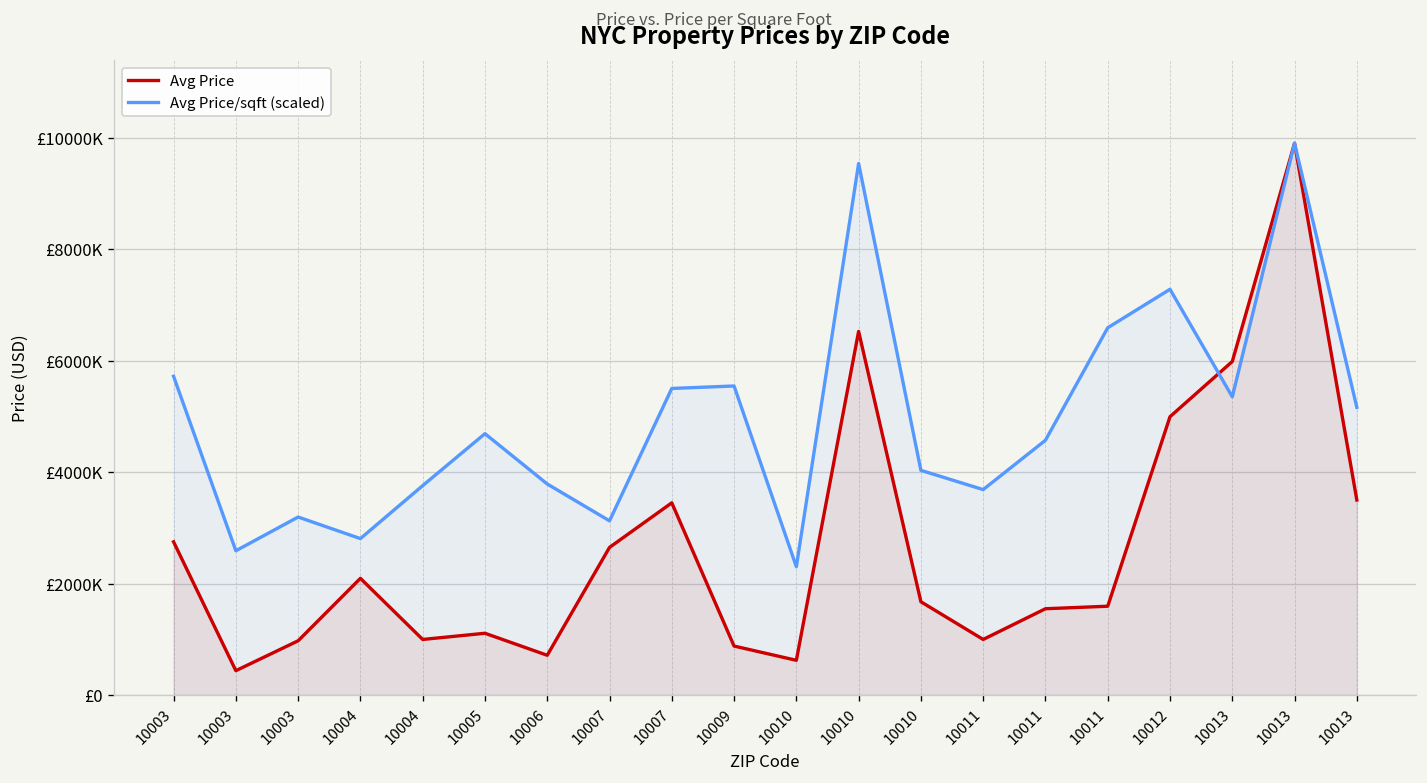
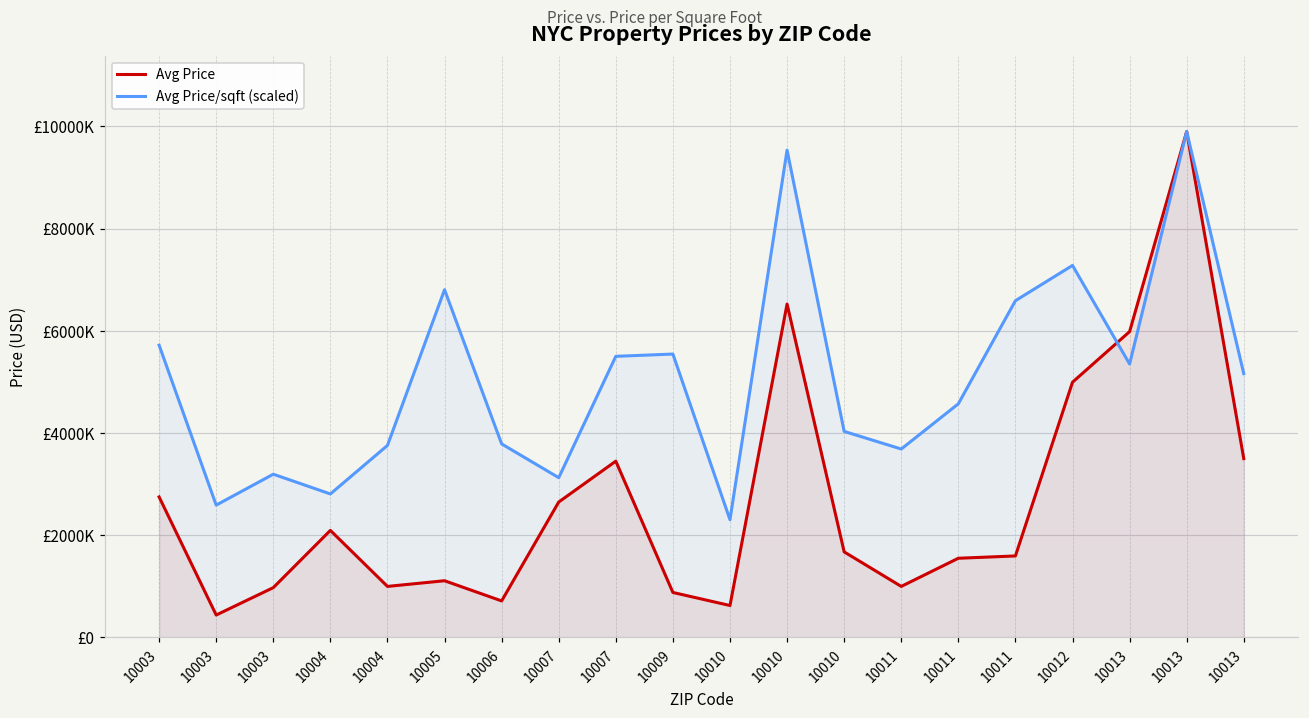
  {
    "Avg Price": {
      "10005": "£1100000",
      "10006": "£700000",
      "10009": "£900000",
      "10012": "£5000000"
    },
    "Avg Price/sqft (scaled)": {
-     "10005": "£4700000",
+     "10005": "£6800000",
      "10006": "£3800000",
      "10009": "£5500000",
      "10012": "£7300000"
    }
  }
